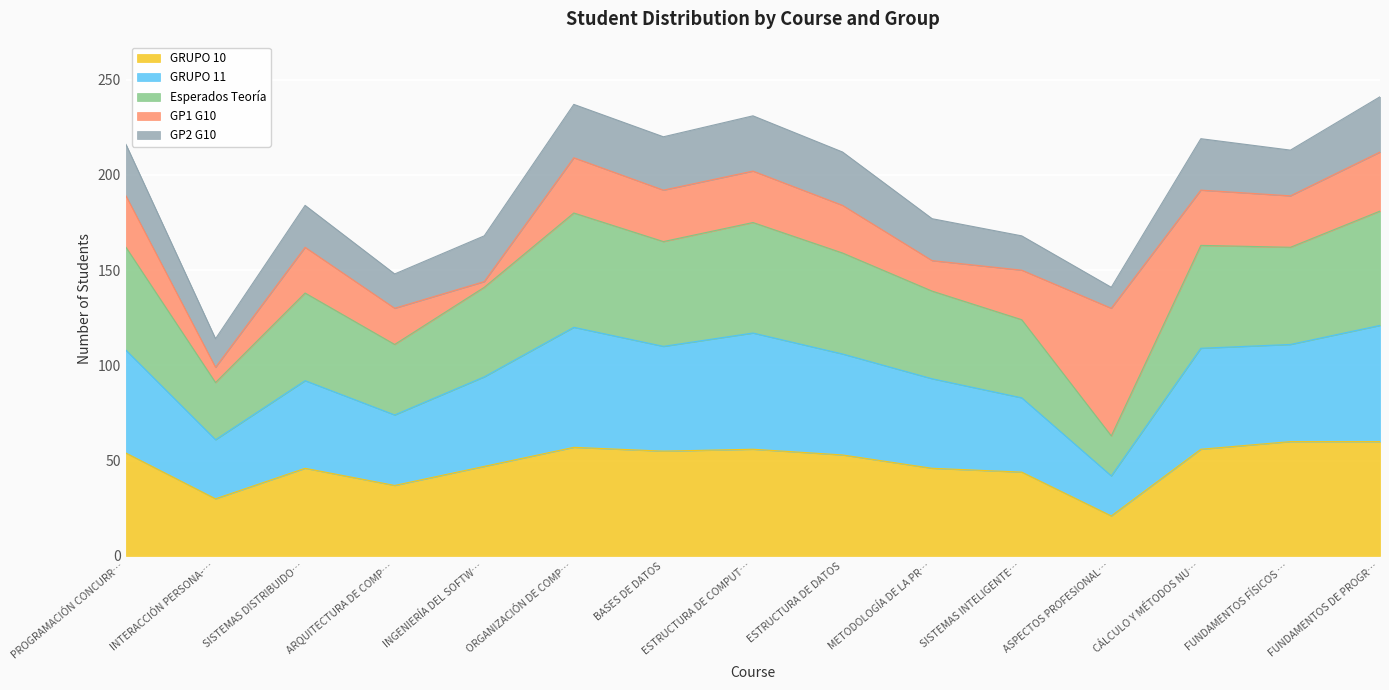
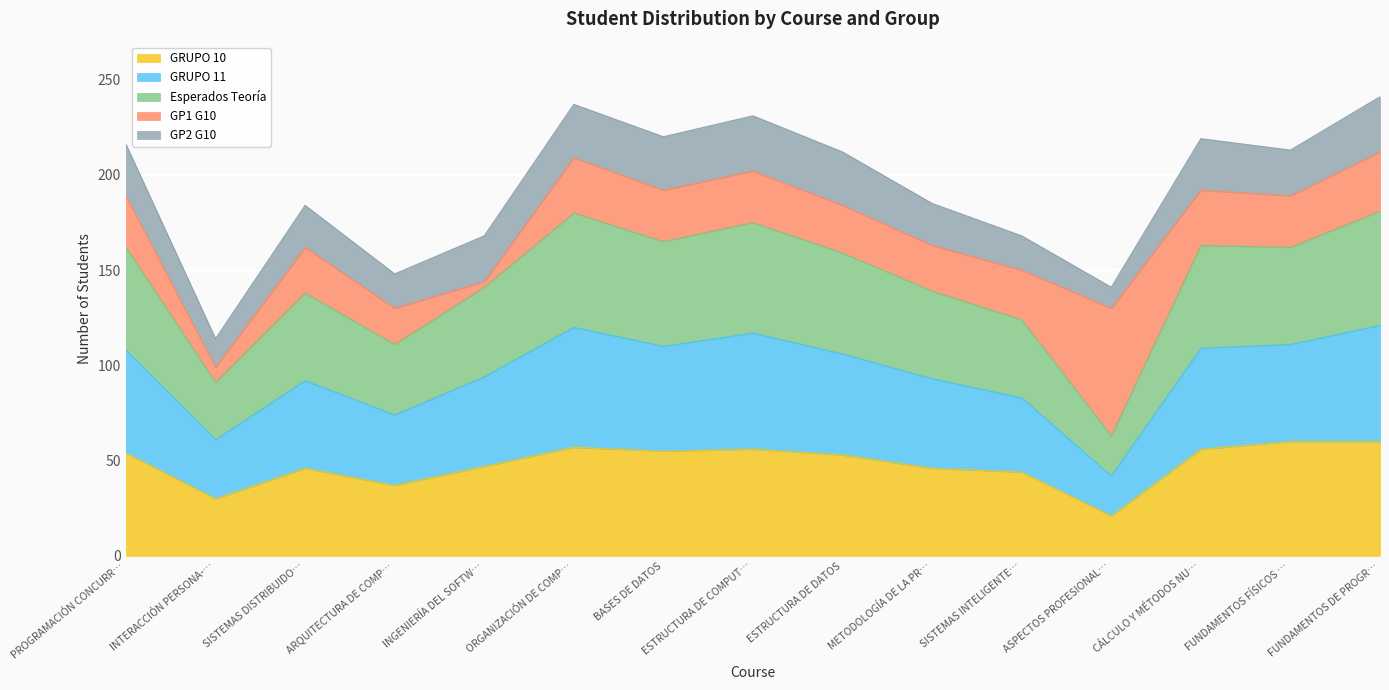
  {
    "GRUPO 10": {
      "PROGRAMACIÓN CONCURR…": 54,
      "INTERACCIÓN PERSONA-…": 30,
      "SISTEMAS DISTRIBUIDO…": 46,
      "ARQUITECTURA DE COMP…": 37,
      "INGENIERÍA DEL SOFTW…": 47,
      "ORGANIZACIÓN DE COMP…": 57,
      "BASES DE DATOS": 55,
      "ESTRUCTURA DE COMPUT…": 56,
      "ESTRUCTURA DE DATOS": 53,
      "METODOLOGÍA DE LA PR…": 46,
      "SISTEMAS INTELIGENTE…": 44,
      "ASPECTOS PROFESIONAL…": 21,
      "CÁLCULO Y MÉTODOS NU…": 56,
      "FUNDAMENTOS FÍSICOS …": 60,
      "FUNDAMENTOS DE PROGR…": 60
    },
    "GRUPO 11": {
      "PROGRAMACIÓN CONCURR…": 54,
      "INTERACCIÓN PERSONA-…": 31,
      "SISTEMAS DISTRIBUIDO…": 46,
      "ARQUITECTURA DE COMP…": 37,
      "INGENIERÍA DEL SOFTW…": 47,
      "ORGANIZACIÓN DE COMP…": 63,
      "BASES DE DATOS": 55,
      "ESTRUCTURA DE COMPUT…": 61,
      "ESTRUCTURA DE DATOS": 53,
      "METODOLOGÍA DE LA PR…": 47,
      "SISTEMAS INTELIGENTE…": 39,
      "ASPECTOS PROFESIONAL…": 21,
      "CÁLCULO Y MÉTODOS NU…": 53,
      "FUNDAMENTOS FÍSICOS …": 51,
      "FUNDAMENTOS DE PROGR…": 61
    },
    "GP1 G10": {
      "PROGRAMACIÓN CONCURR…": 27,
      "INTERACCIÓN PERSONA-…": 8,
      "SISTEMAS DISTRIBUIDO…": 24,
      "ARQUITECTURA DE COMP…": 19,
      "INGENIERÍA DEL SOFTW…": 3,
      "ORGANIZACIÓN DE COMP…": 29,
      "BASES DE DATOS": 27,
      "ESTRUCTURA DE COMPUT…": 27,
      "ESTRUCTURA DE DATOS": 25,
-     "METODOLOGÍA DE LA PR…": 16,
+     "METODOLOGÍA DE LA PR…": 24,
      "SISTEMAS INTELIGENTE…": 26,
      "ASPECTOS PROFESIONAL…": 67,
      "CÁLCULO Y MÉTODOS NU…": 29,
      "FUNDAMENTOS FÍSICOS …": 27,
      "FUNDAMENTOS DE PROGR…": 31
    }
  }
